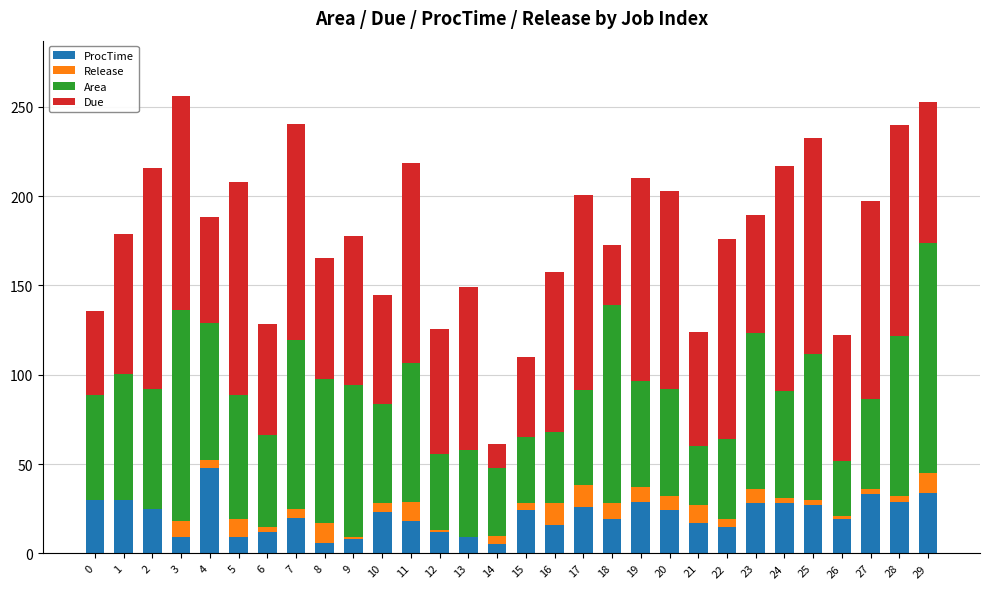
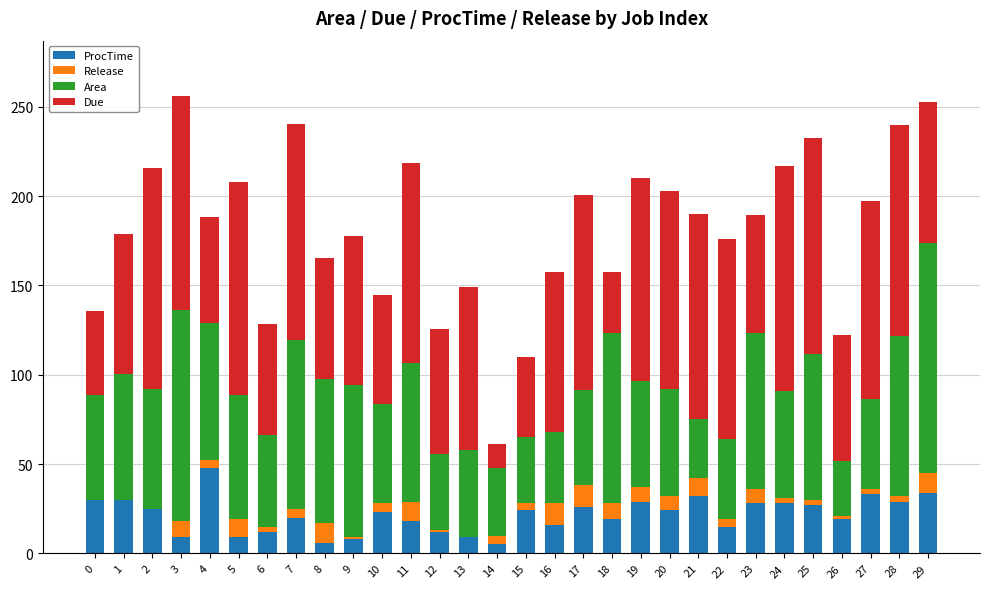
  {
    "ProcTime": {
      "0": 30,
      "1": 30,
      "2": 25,
      "3": 9,
      "4": 48,
      "5": 9,
      "6": 12,
      "7": 20,
      "8": 6,
      "9": 8,
      "10": 23,
      "11": 18,
      "12": 12,
      "13": 9,
      "14": 5,
      "15": 24,
      "16": 16,
      "17": 26,
      "18": 19,
      "19": 29,
      "20": 24,
-     "21": 17,
+     "21": 32,
      "22": 15,
      "23": 28,
      "24": 28,
      "25": 27,
      "26": 19,
      "27": 33,
      "28": 29,
      "29": 34
    },
    "Release": {
      "0": 0,
      "1": 0,
      "2": 0,
      "3": 9,
      "4": 4,
      "5": 10,
      "6": 3,
      "7": 5,
      "8": 11,
      "10": 5,
      "11": 11,
      "13": 0,
      "14": 5,
      "15": 4,
      "16": 12,
      "17": 12,
      "18": 9,
      "19": 8,
      "20": 8,
      "21": 10,
      "22": 4,
      "23": 8,
      "24": 3,
      "25": 3,
      "26": 2,
      "27": 3,
      "28": 3,
      "29": 11
    },
    "Area": {
      "0": 58,
      "1": 71,
      "2": 67,
      "3": 118,
      "4": 77,
      "5": 70,
      "6": 51,
      "7": 94,
      "8": 81,
      "9": 85,
      "10": 56,
      "11": 77,
      "12": 43,
      "13": 49,
      "14": 38,
      "15": 37,
      "16": 40,
      "17": 53,
-     "18": 111,
+     "18": 95,
      "19": 59,
      "20": 60,
      "21": 33,
      "22": 45,
      "23": 88,
      "24": 60,
      "25": 81,
      "26": 31,
      "27": 50,
      "28": 90,
      "29": 129
    },
    "Due": {
      "0": 47,
      "1": 78,
      "2": 124,
      "3": 120,
      "4": 59,
      "5": 119,
      "6": 62,
      "7": 121,
      "8": 68,
      "9": 83,
      "10": 61,
      "11": 112,
      "12": 70,
      "13": 91,
      "14": 13,
      "15": 45,
      "16": 90,
      "17": 109,
      "18": 34,
      "19": 114,
      "20": 111,
-     "21": 64,
+     "21": 115,
      "22": 112,
      "23": 66,
      "24": 126,
      "25": 121,
      "26": 70,
      "27": 111,
      "28": 118,
      "29": 79
    }
  }
